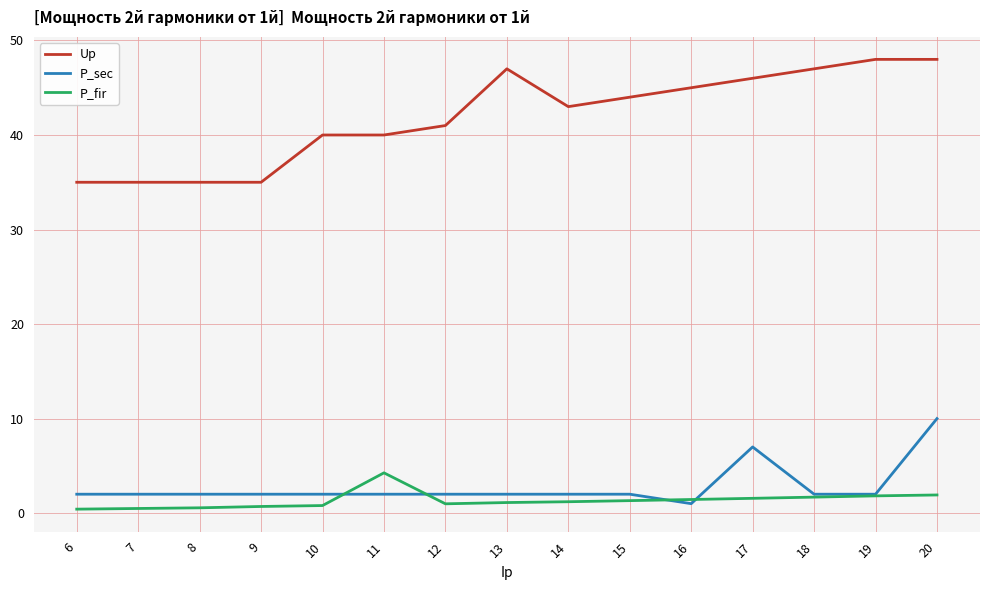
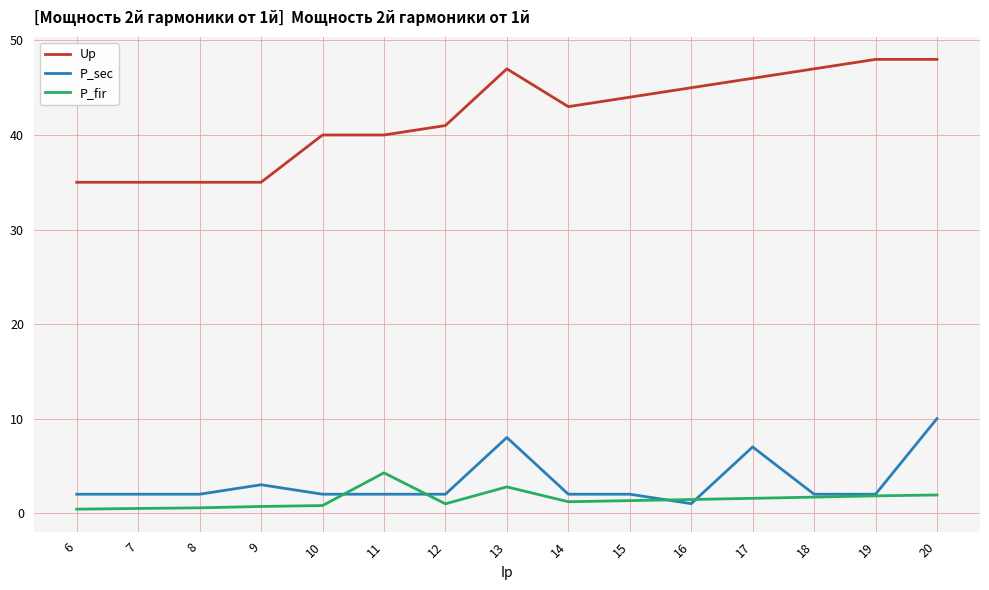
  {
    "Up": {
      "6": 35,
      "7": 35,
      "8": 35,
      "9": 35,
      "10": 40,
      "11": 40,
      "12": 41,
      "13": 47,
      "14": 43,
      "15": 44,
      "16": 45,
      "17": 46,
      "18": 47,
      "19": 48,
      "20": 48
    },
    "P_sec": {
      "6": 2,
      "7": 2,
      "8": 2,
-     "9": 2,
+     "9": 3,
      "10": 2,
      "11": 2,
      "12": 2,
-     "13": 2,
+     "13": 8,
      "14": 2,
      "15": 2,
      "16": 1,
      "17": 7,
      "18": 2,
      "20": 10
    },
    "P_fir": {
      "6": 0,
      "7": 0,
      "8": 1,
      "9": 1,
      "10": 1,
      "11": 4,
      "12": 1,
-     "13": 1,
+     "13": 3,
      "14": 1,
      "15": 1,
      "16": 1,
      "17": 2,
      "18": 2,
      "20": 2
    }
  }
